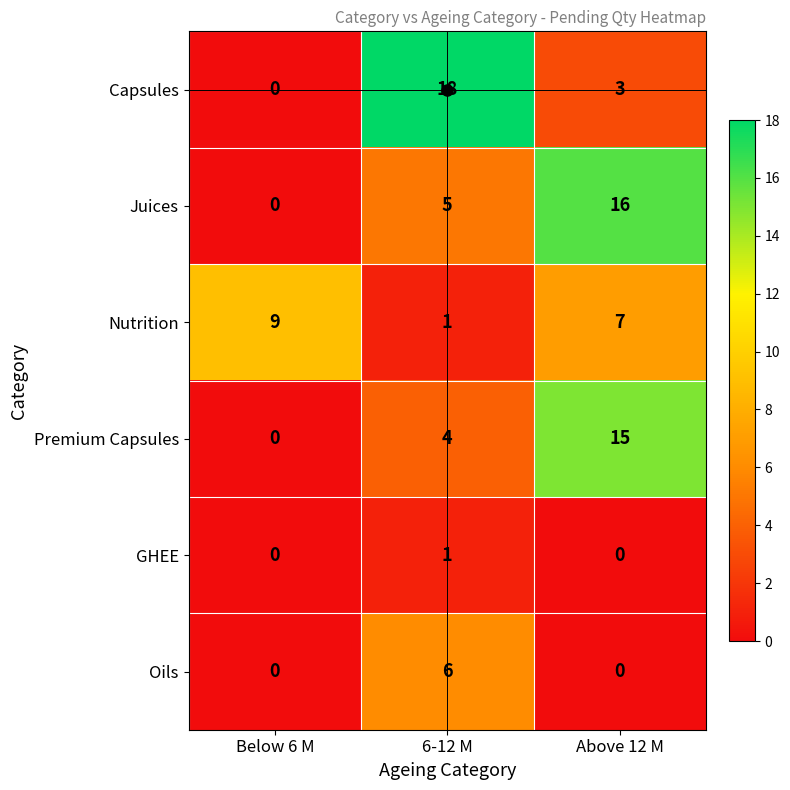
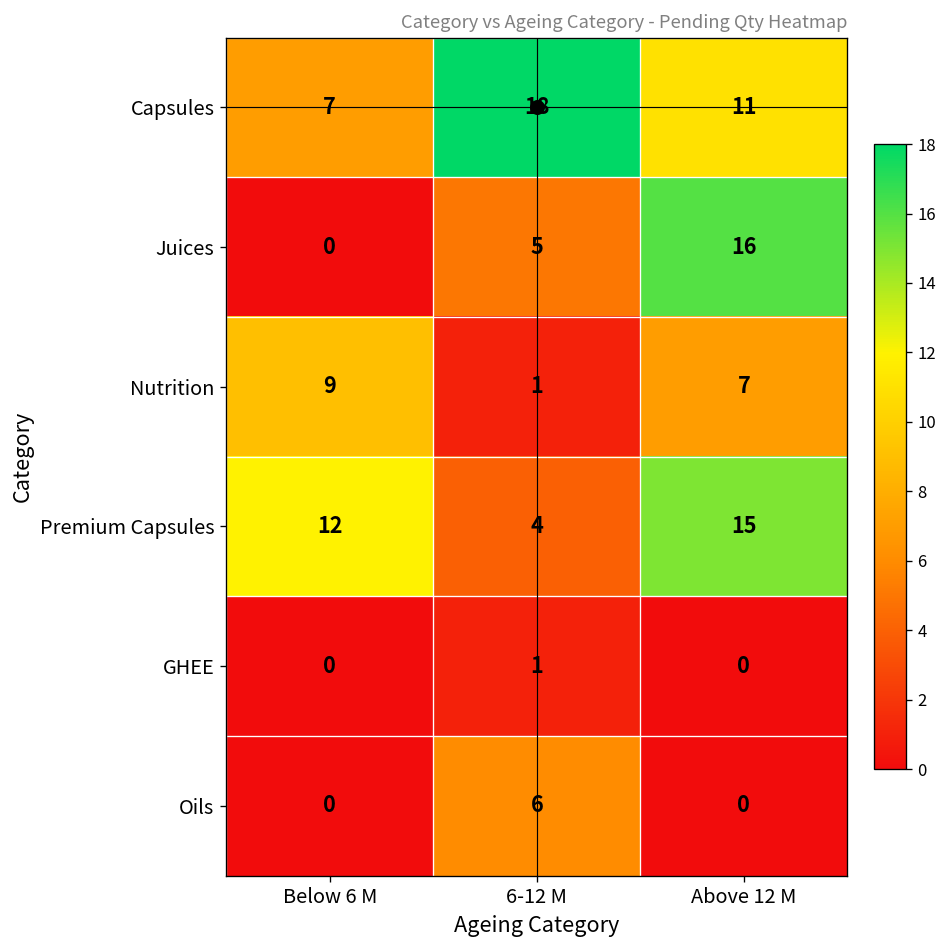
  {
    "Capsules": {
-     "Below 6 M": 0,
-     "Above 12 M": 3
+     "Below 6 M": 7,
+     "Above 12 M": 11
    },
    "Juices": {
      "Below 6 M": 0,
      "6-12 M": 5,
      "Above 12 M": 16
    },
    "Nutrition": {
      "Below 6 M": 9,
      "6-12 M": 1,
      "Above 12 M": 7
    },
    "Premium Capsules": {
-     "Below 6 M": 0,
+     "Below 6 M": 12,
      "6-12 M": 4,
      "Above 12 M": 15
    },
    "GHEE": {
      "Below 6 M": 0,
      "6-12 M": 1,
      "Above 12 M": 0
    },
    "Oils": {
      "Below 6 M": 0,
      "6-12 M": 6,
      "Above 12 M": 0
    }
  }
